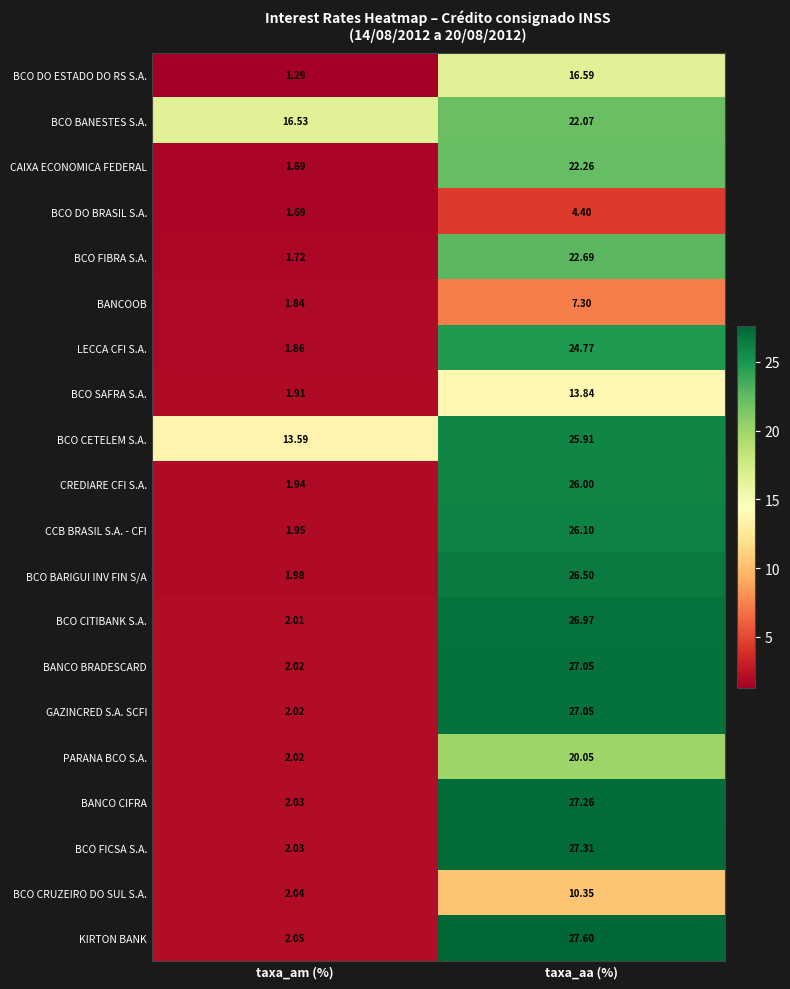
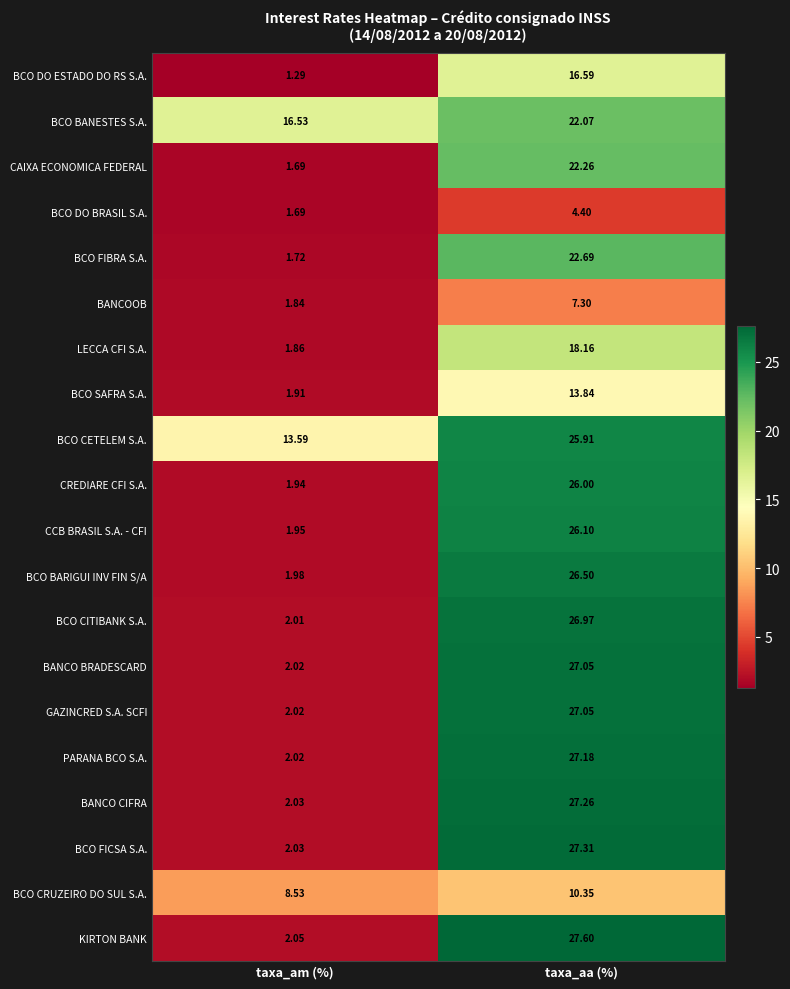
  {
    "BCO DO ESTADO DO RS S.A.": {
      "taxa_am (%)": 1.29,
      "taxa_aa (%)": 16.59
    },
    "BCO BANESTES S.A.": {
      "taxa_am (%)": 16.53,
      "taxa_aa (%)": 22.07
    },
    "CAIXA ECONOMICA FEDERAL": {
      "taxa_am (%)": 1.69,
      "taxa_aa (%)": 22.26
    },
    "BCO DO BRASIL S.A.": {
      "taxa_am (%)": 1.69,
      "taxa_aa (%)": 4.40
    },
    "BCO FIBRA S.A.": {
      "taxa_am (%)": 1.72,
      "taxa_aa (%)": 22.69
    },
    "BANCOOB": {
      "taxa_am (%)": 1.84,
      "taxa_aa (%)": 7.30
    },
    "LECCA CFI S.A.": {
      "taxa_am (%)": 1.86,
-     "taxa_aa (%)": 24.77
+     "taxa_aa (%)": 18.16
    },
    "BCO SAFRA S.A.": {
      "taxa_am (%)": 1.91,
      "taxa_aa (%)": 13.84
    },
    "BCO CETELEM S.A.": {
      "taxa_am (%)": 13.59,
      "taxa_aa (%)": 25.91
    },
    "CREDIARE CFI S.A.": {
      "taxa_am (%)": 1.94,
      "taxa_aa (%)": 26.00
    },
    "CCB BRASIL S.A. - CFI": {
      "taxa_am (%)": 1.95,
      "taxa_aa (%)": 26.10
    },
    "BCO BARIGUI INV FIN S/A": {
      "taxa_am (%)": 1.98,
      "taxa_aa (%)": 26.50
    },
    "BCO CITIBANK S.A.": {
      "taxa_am (%)": 2.01,
      "taxa_aa (%)": 26.97
    },
    "BANCO BRADESCARD": {
      "taxa_am (%)": 2.02,
      "taxa_aa (%)": 27.05
    },
    "GAZINCRED S.A. SCFI": {
      "taxa_am (%)": 2.02,
      "taxa_aa (%)": 27.05
    },
    "PARANA BCO S.A.": {
      "taxa_am (%)": 2.02,
-     "taxa_aa (%)": 20.05
+     "taxa_aa (%)": 27.18
    },
    "BANCO CIFRA": {
      "taxa_am (%)": 2.03,
      "taxa_aa (%)": 27.26
    },
    "BCO FICSA S.A.": {
      "taxa_am (%)": 2.03,
      "taxa_aa (%)": 27.31
    },
    "BCO CRUZEIRO DO SUL S.A.": {
-     "taxa_am (%)": 2.04,
+     "taxa_am (%)": 8.53,
      "taxa_aa (%)": 10.35
    },
    "KIRTON BANK": {
      "taxa_am (%)": 2.05,
      "taxa_aa (%)": 27.60
    }
  }
